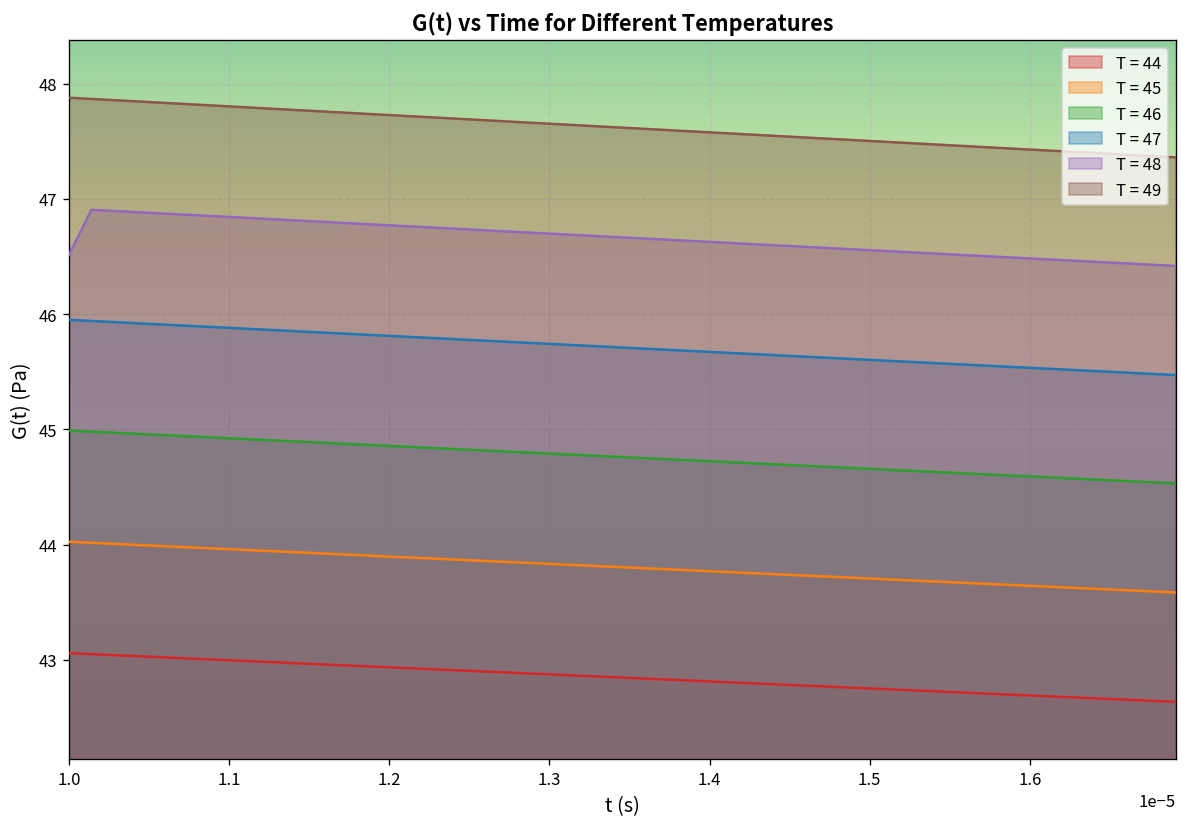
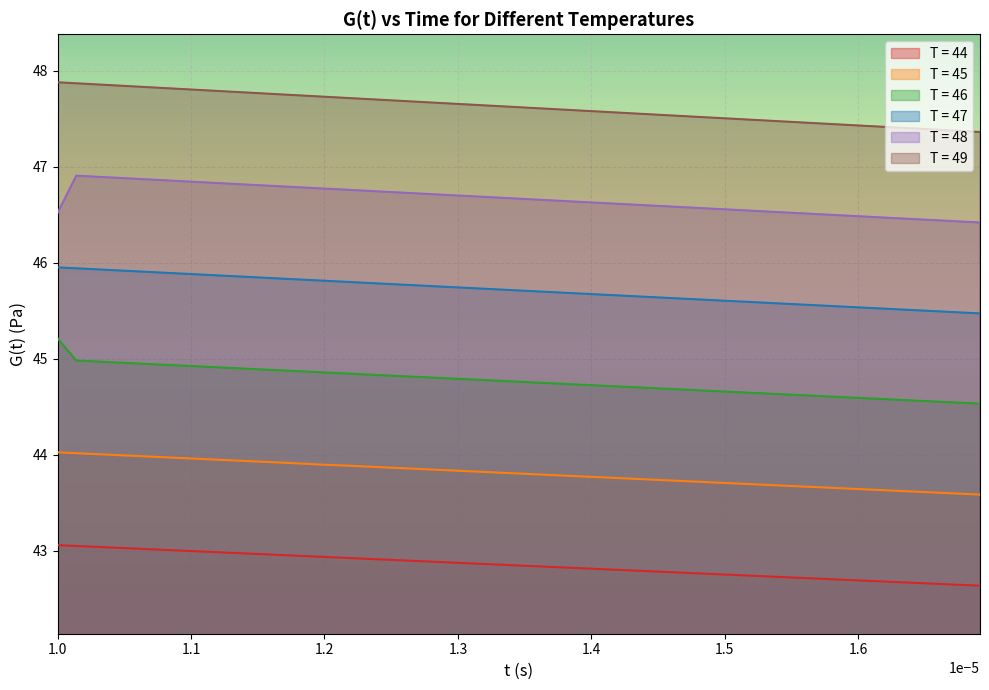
  {
    "T = 46": {
-     "1.0": 45.0
+     "1.0": 45.2
    },
    "T = 47": {
      "1.0": 46.0
    },
    "T = 48": {
      "1.0": 46.5
    }
  }
